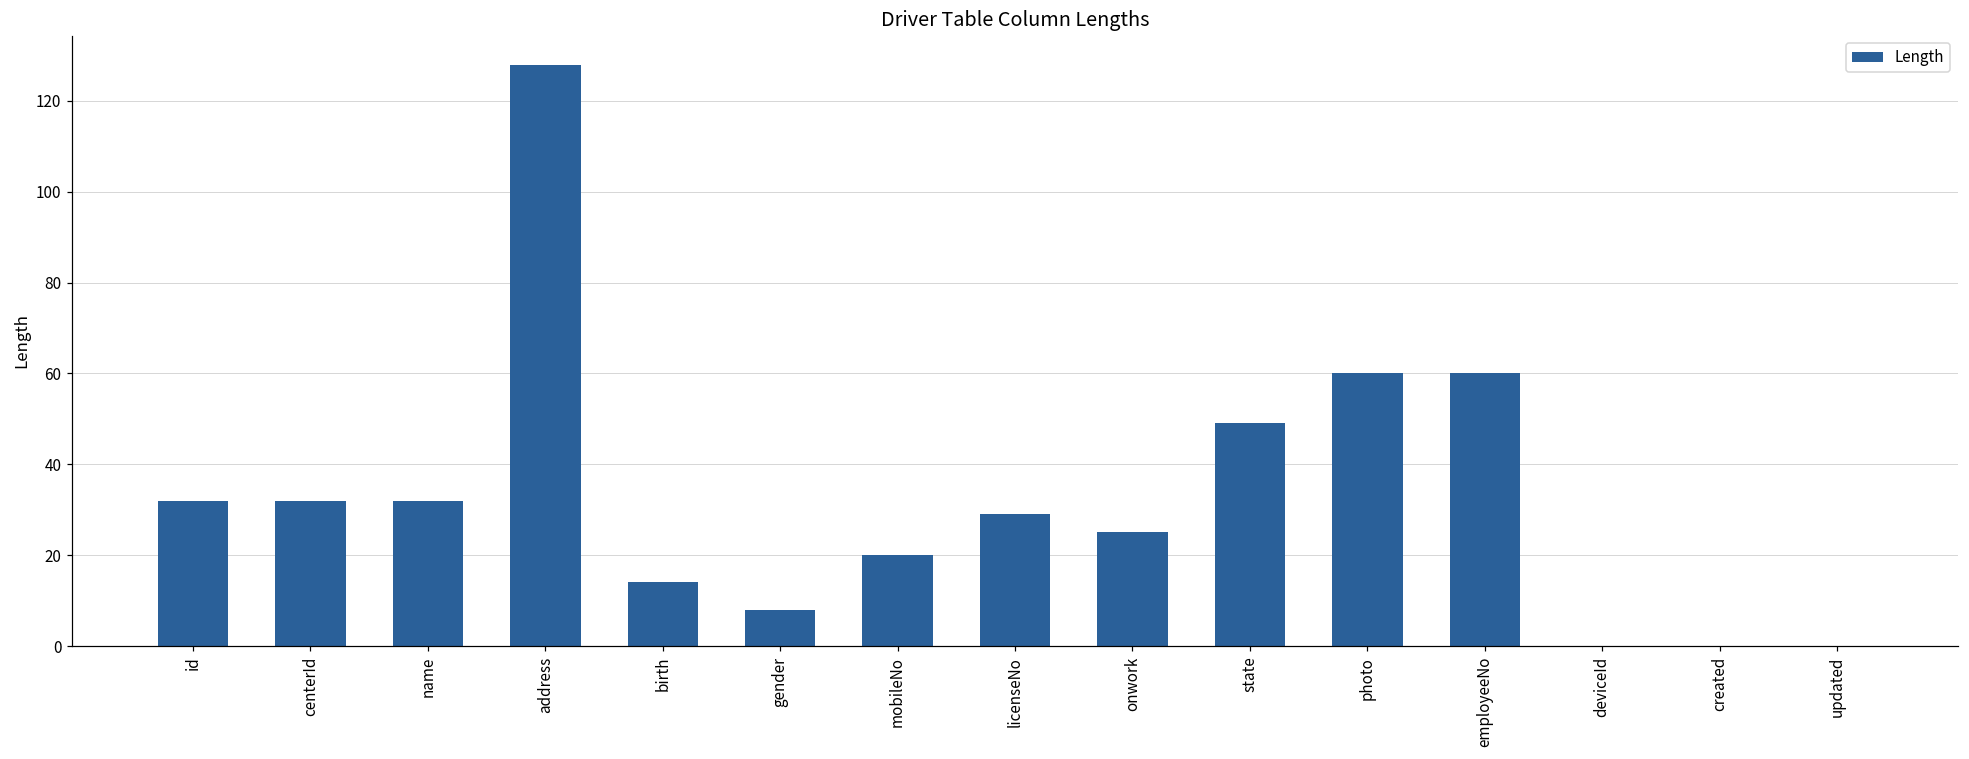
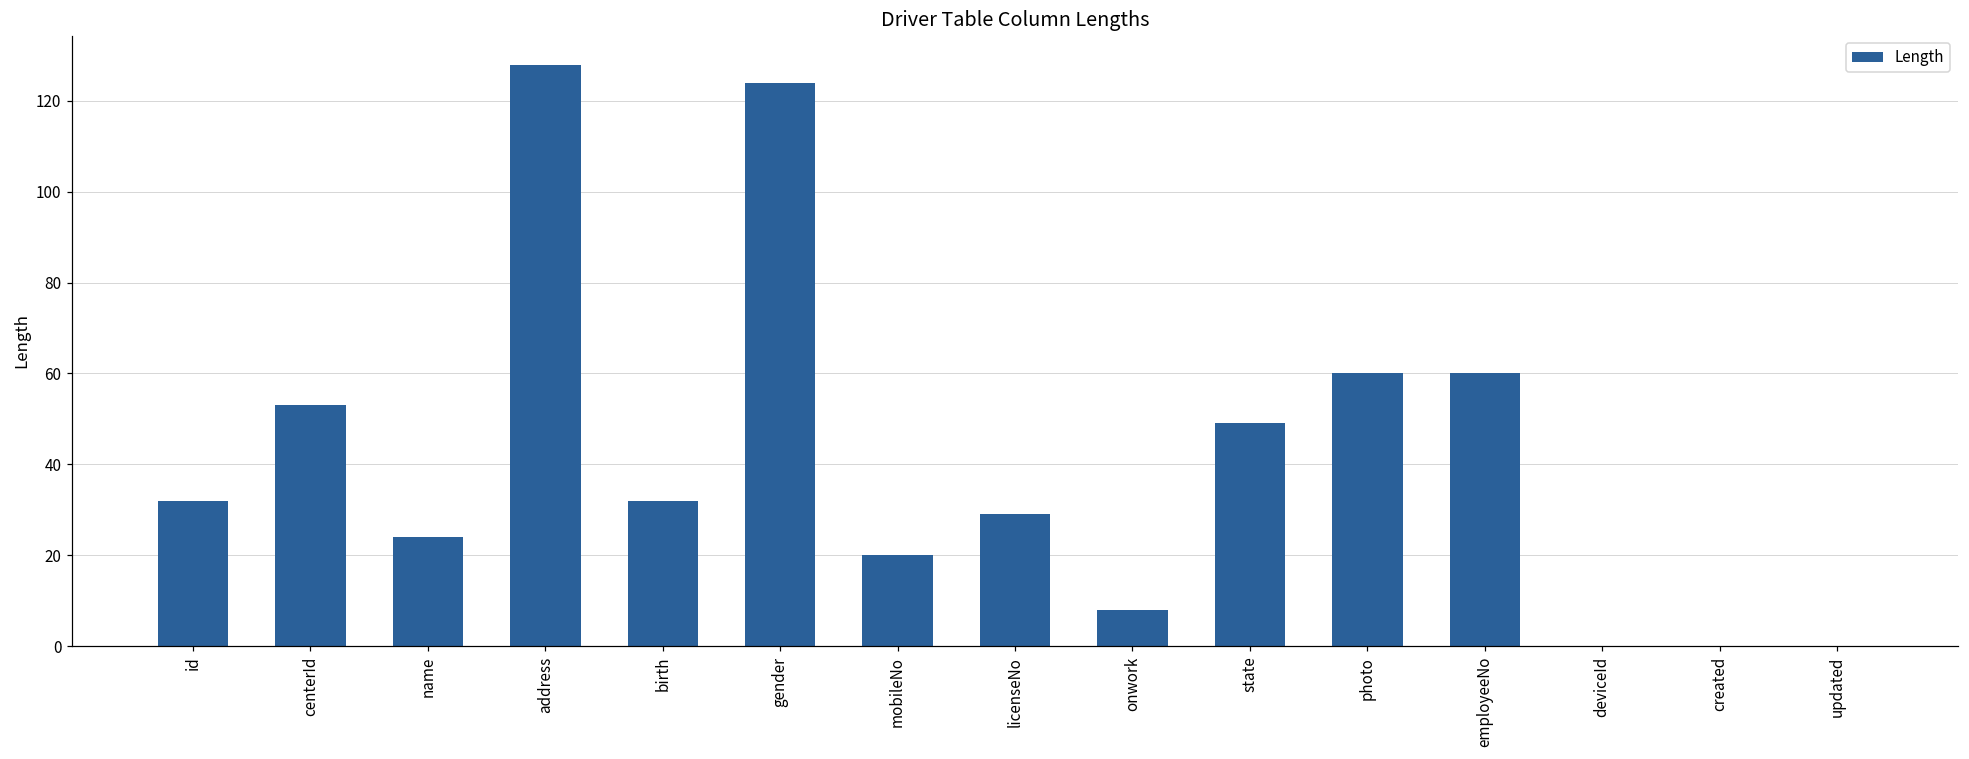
  {
    "id": 32,
-   "centerId": 32,
-   "name": 32,
+   "centerId": 53,
+   "name": 24,
    "address": 128,
-   "birth": 14,
-   "gender": 8,
+   "birth": 32,
+   "gender": 124,
    "mobileNo": 20,
    "licenseNo": 29,
-   "onwork": 25,
+   "onwork": 8,
    "state": 49,
    "photo": 60,
    "employeeNo": 60,
    "deviceId": 0,
    "created": 0,
    "updated": 0
  }
